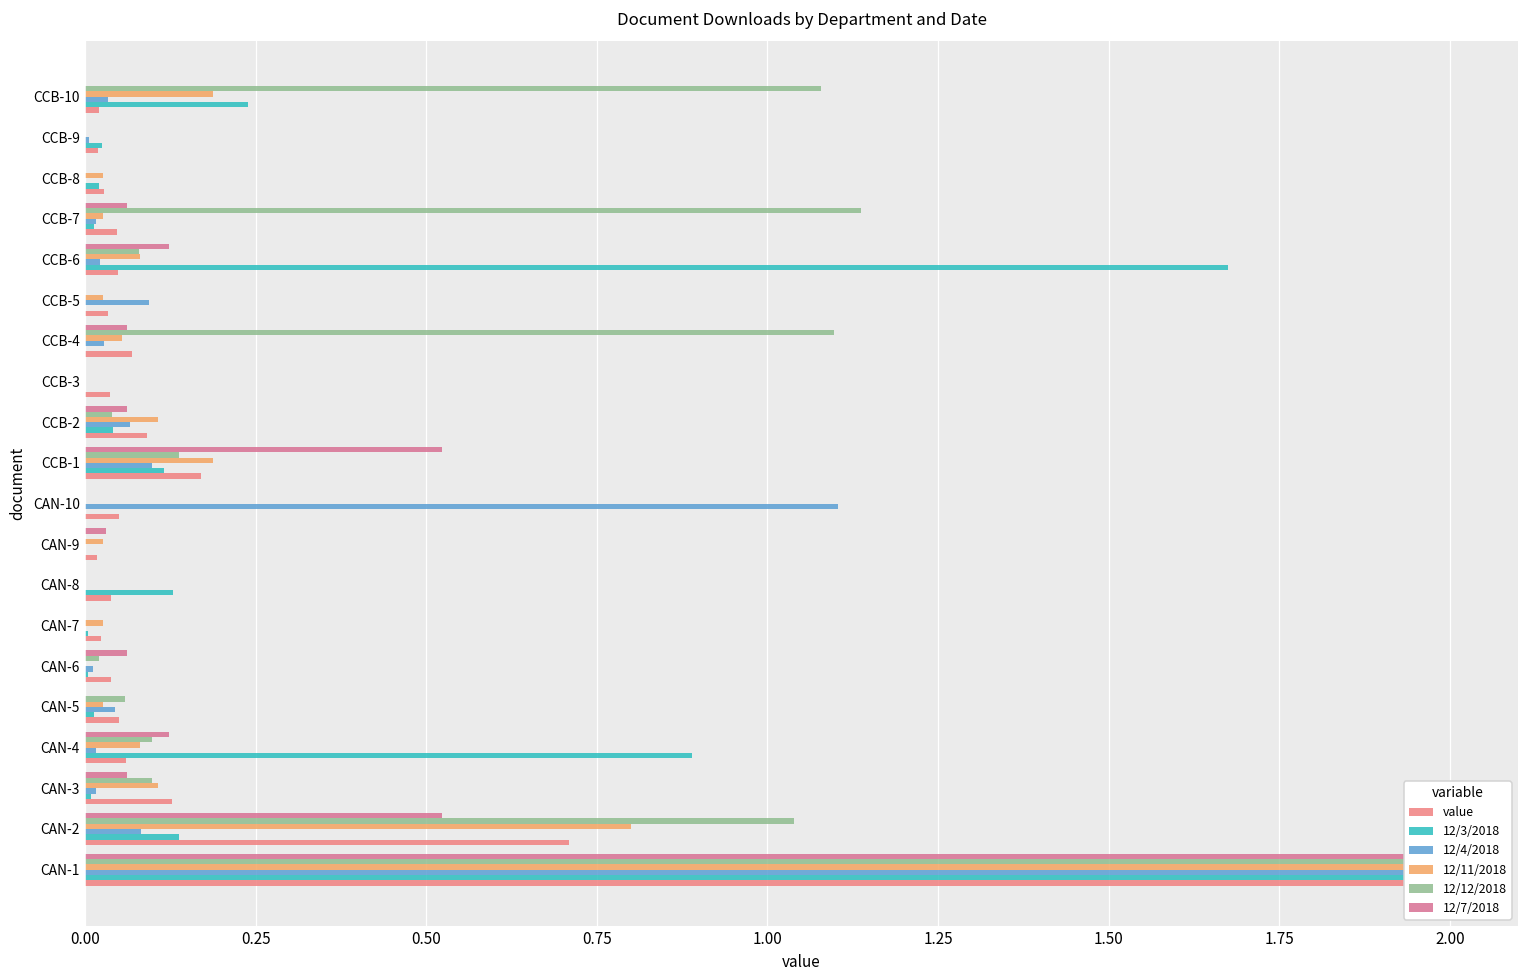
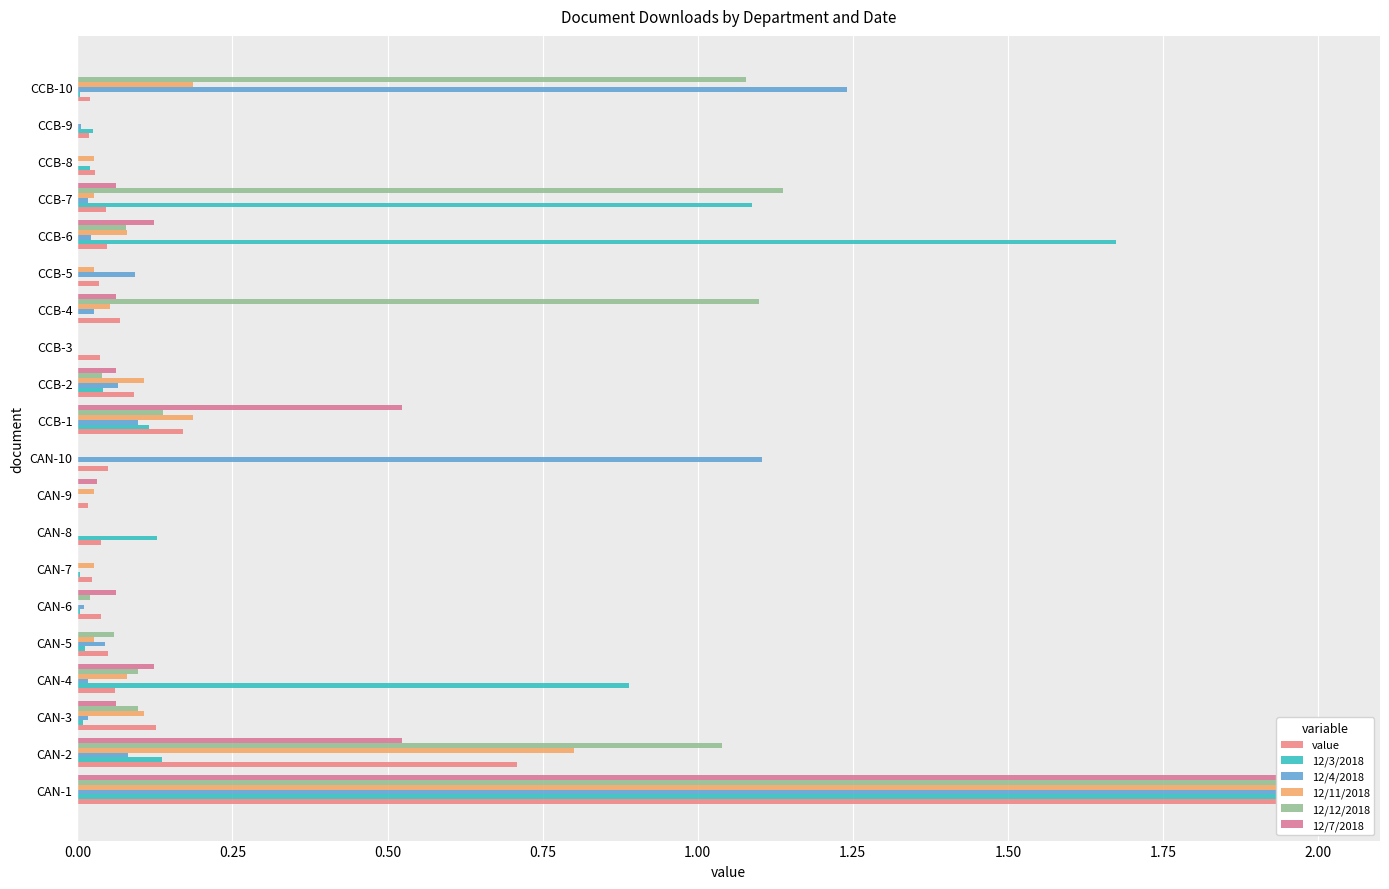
  {
    "12/3/2018": {
-     "CCB-10": 0.24,
+     "CCB-10": 0.00,
      "CCB-9": 0.02,
      "CCB-8": 0.02,
-     "CCB-7": 0.01,
+     "CCB-7": 1.09,
      "CCB-6": 1.67,
      "CCB-5": 0.00,
      "CCB-4": 0.00,
      "CCB-3": 0.00,
      "CCB-2": 0.04,
      "CCB-1": 0.12,
      "CAN-10": 0.00,
      "CAN-9": 0.00,
      "CAN-8": 0.13,
      "CAN-7": 0.00,
      "CAN-6": 0.00,
      "CAN-5": 0.01,
      "CAN-4": 0.89,
      "CAN-3": 0.01,
      "CAN-2": 0.14
    },
    "12/4/2018": {
-     "CCB-10": 0.03,
+     "CCB-10": 1.24,
      "CCB-9": 0.01,
      "CCB-8": 0.00,
      "CCB-7": 0.02,
      "CCB-6": 0.02,
      "CCB-5": 0.09,
      "CCB-4": 0.03,
      "CCB-3": 0.00,
      "CCB-2": 0.07,
      "CCB-1": 0.10,
      "CAN-10": 1.10,
      "CAN-9": 0.00,
      "CAN-8": 0.00,
      "CAN-7": 0.00,
      "CAN-6": 0.01,
      "CAN-5": 0.04,
      "CAN-4": 0.02,
      "CAN-3": 0.02,
      "CAN-2": 0.08
    },
    "12/12/2018": {
      "CCB-10": 1.08,
      "CCB-9": 0.00,
      "CCB-8": 0.00,
      "CCB-7": 1.14,
      "CCB-6": 0.08,
      "CCB-5": 0.00,
      "CCB-4": 1.10,
      "CCB-3": 0.00,
      "CCB-2": 0.04,
      "CCB-1": 0.14,
      "CAN-10": 0.00,
      "CAN-9": 0.00,
      "CAN-8": 0.00,
      "CAN-7": 0.00,
      "CAN-6": 0.02,
      "CAN-5": 0.06,
      "CAN-4": 0.10,
      "CAN-3": 0.10,
      "CAN-2": 1.04
    }
  }
